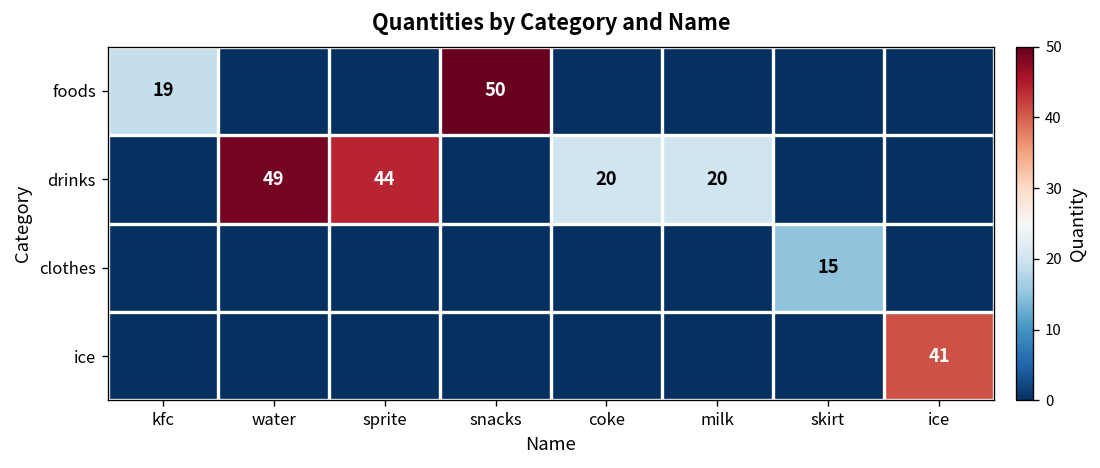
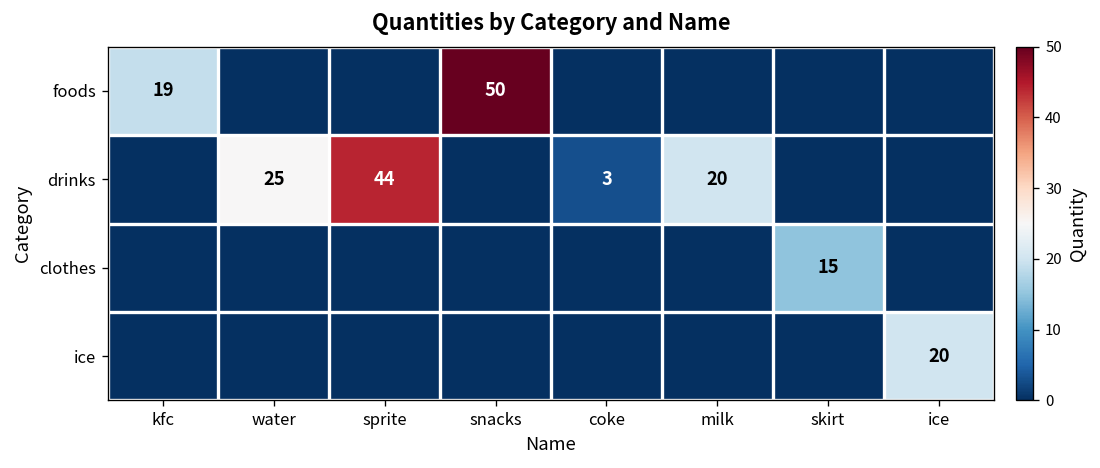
  {
    "foods": {
      "kfc": 19,
      "snacks": 50
    },
    "drinks": {
-     "water": 49,
+     "water": 25,
      "sprite": 44,
-     "coke": 20,
+     "coke": 3,
      "milk": 20
    },
    "clothes": {
      "skirt": 15
    },
    "ice": {
-     "ice": 41
+     "ice": 20
    }
  }
